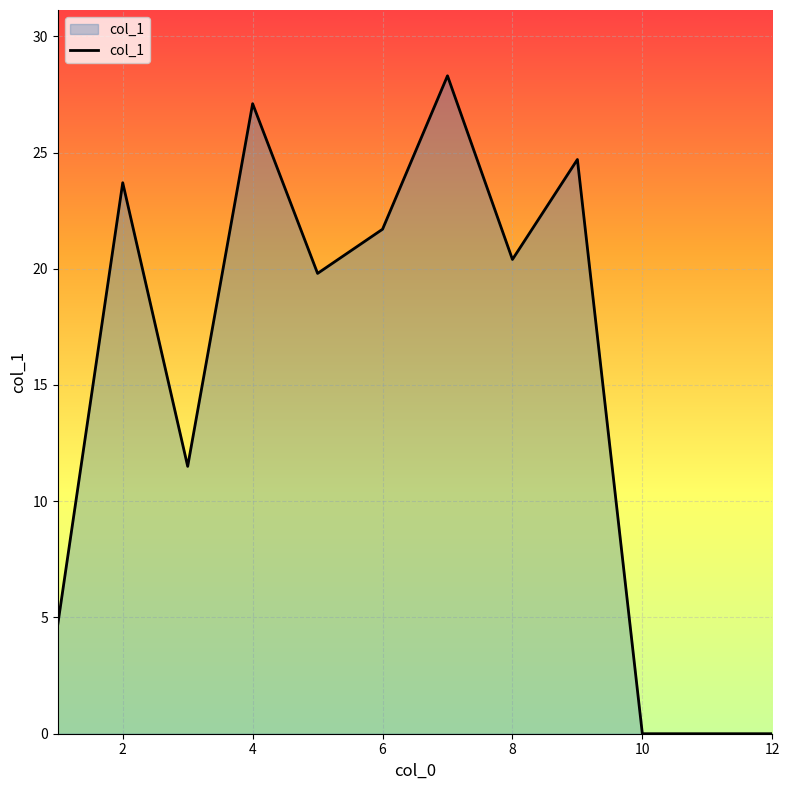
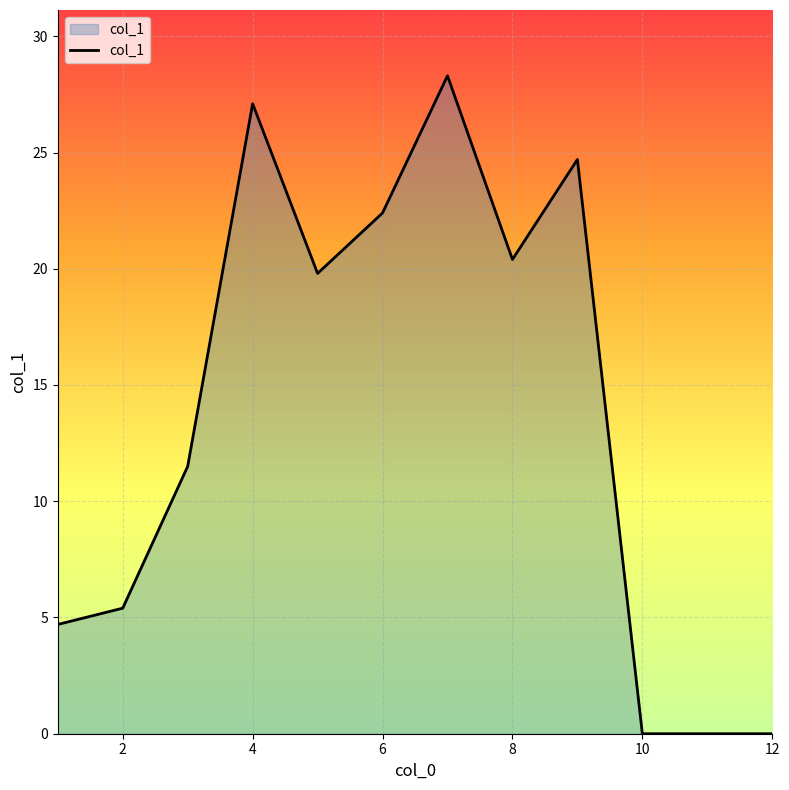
  {
-   "2": 23.7,
+   "2": 5.4,
    "4": 27.1,
-   "6": 21.7,
+   "6": 22.4,
    "8": 20.4,
    "10": 0.0,
    "12": 0.0
  }
